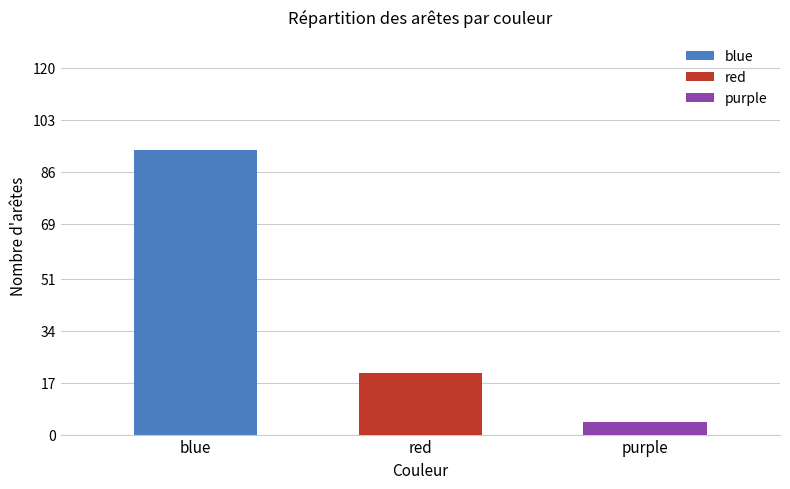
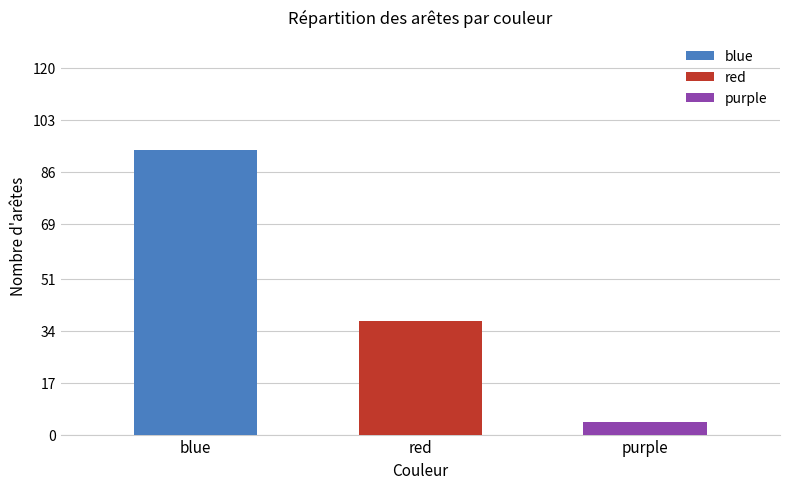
  {
    "blue": 93,
-   "red": 20,
+   "red": 37,
    "purple": 4
  }
